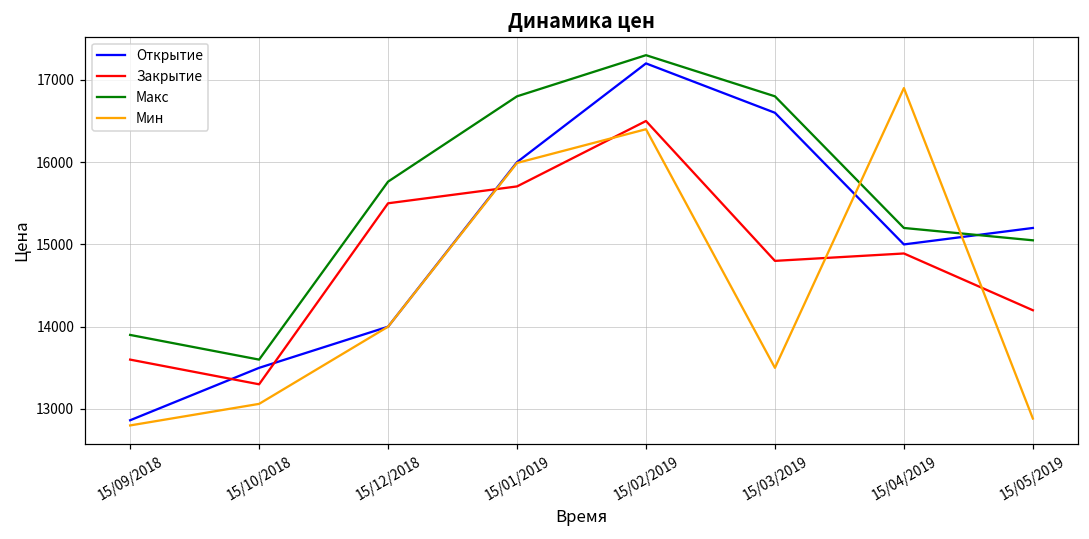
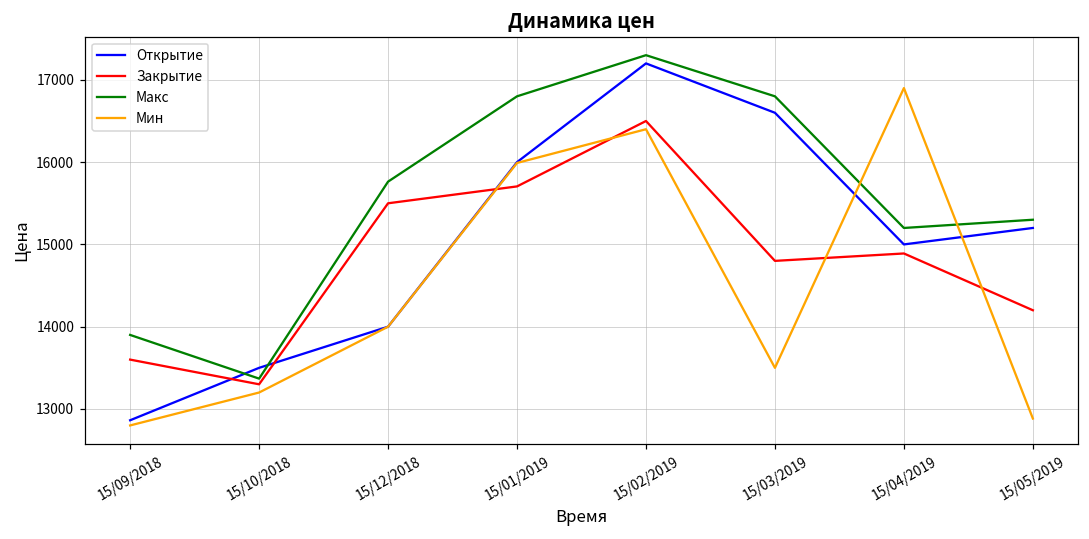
  {
    "Открытие": {
      "15/09/2018": 12900,
      "15/10/2018": 13500,
      "15/02/2019": 17200,
      "15/03/2019": 16600,
      "15/04/2019": 15000,
      "15/05/2019": 15200
    },
    "Закрытие": {
      "15/09/2018": 13600,
      "15/10/2018": 13300,
      "15/12/2018": 15500,
      "15/01/2019": 15700,
      "15/02/2019": 16500,
      "15/03/2019": 14800,
      "15/04/2019": 14900,
      "15/05/2019": 14200
    },
    "Макс": {
      "15/09/2018": 13900,
-     "15/10/2018": 13600,
+     "15/10/2018": 13400,
      "15/12/2018": 15800,
      "15/01/2019": 16800,
      "15/02/2019": 17300,
      "15/03/2019": 16800,
      "15/04/2019": 15200,
-     "15/05/2019": 15100
+     "15/05/2019": 15300
    },
    "Мин": {
      "15/09/2018": 12800,
-     "15/10/2018": 13100,
+     "15/10/2018": 13200,
      "15/02/2019": 16400,
      "15/03/2019": 13500,
      "15/04/2019": 16900,
      "15/05/2019": 12900
    }
  }
